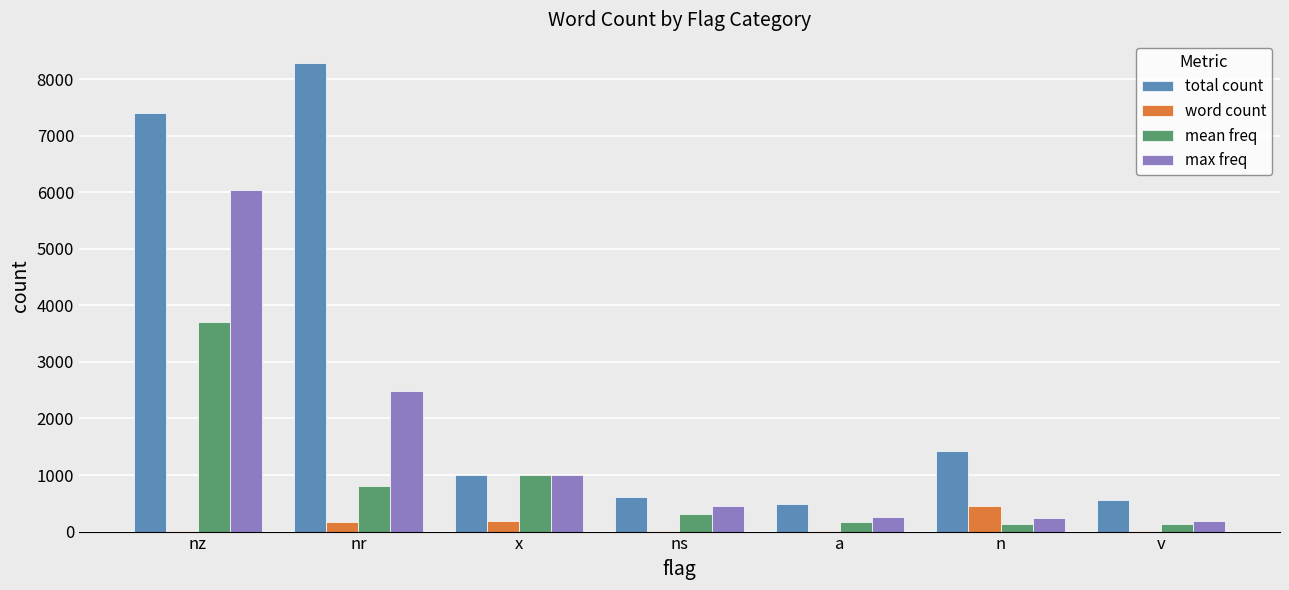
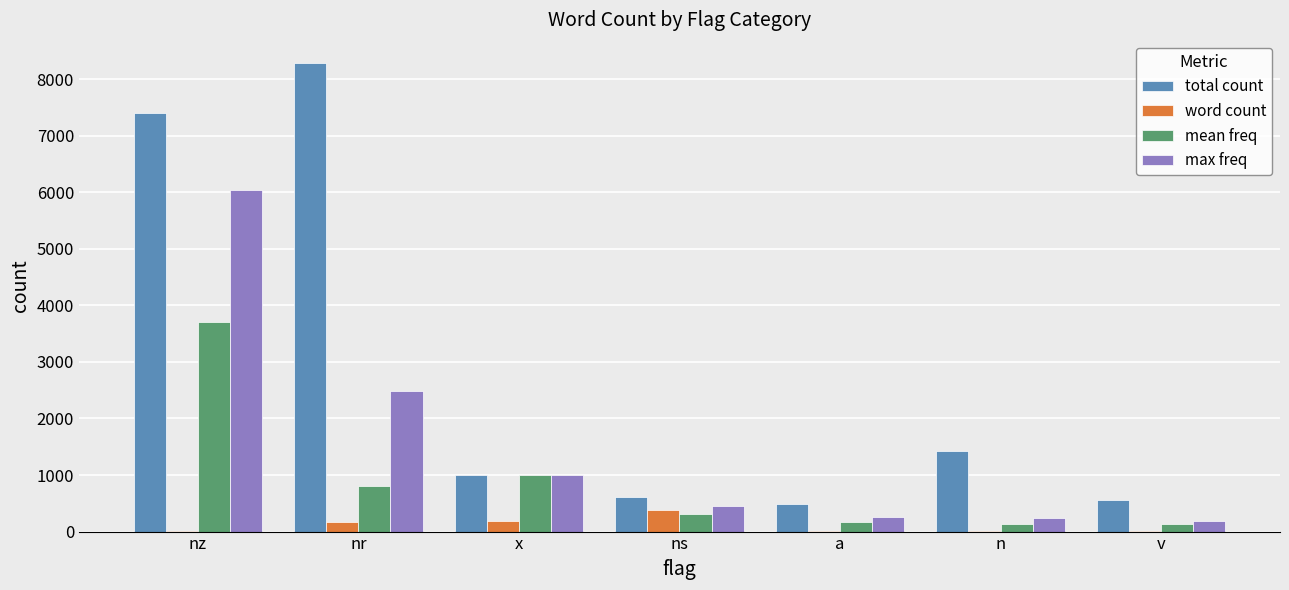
  {
    "word count": {
      "nr": 200,
      "x": 200,
-     "ns": 0,
-     "n": 500
+     "ns": 400,
+     "n": 0
    },
    "mean freq": {
      "nz": 3700,
      "nr": 800,
      "x": 1000,
      "ns": 300,
      "a": 200,
      "n": 100,
      "v": 100
    }
  }
